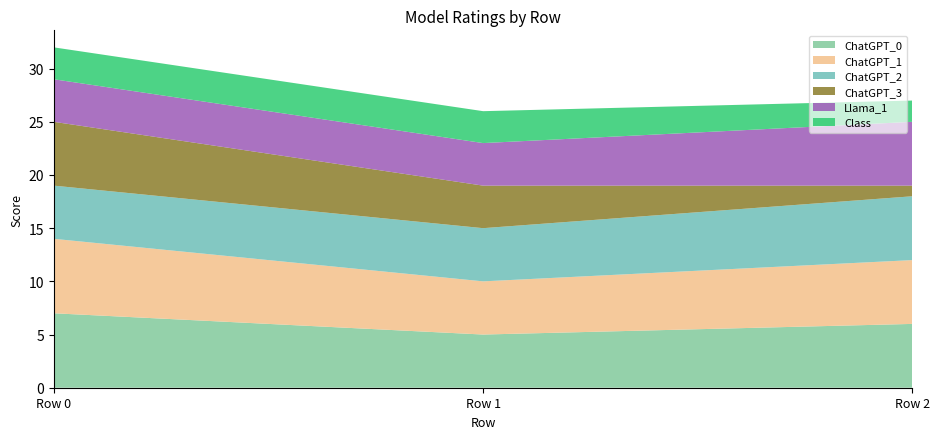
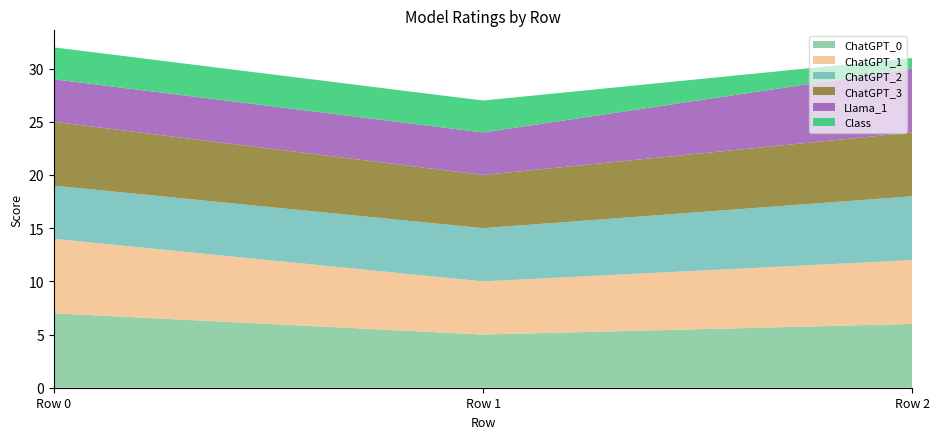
  {
    "ChatGPT_1": {
      "Row 0": 7,
      "Row 1": 5,
      "Row 2": 6
    },
    "ChatGPT_3": {
      "Row 0": 6,
-     "Row 1": 4,
-     "Row 2": 1
+     "Row 1": 5,
+     "Row 2": 6
    },
    "Llama_1": {
      "Row 0": 4,
      "Row 1": 4,
      "Row 2": 6
    },
    "Class": {
      "Row 0": 3,
      "Row 1": 3,
-     "Row 2": 2
+     "Row 2": 1
    }
  }
